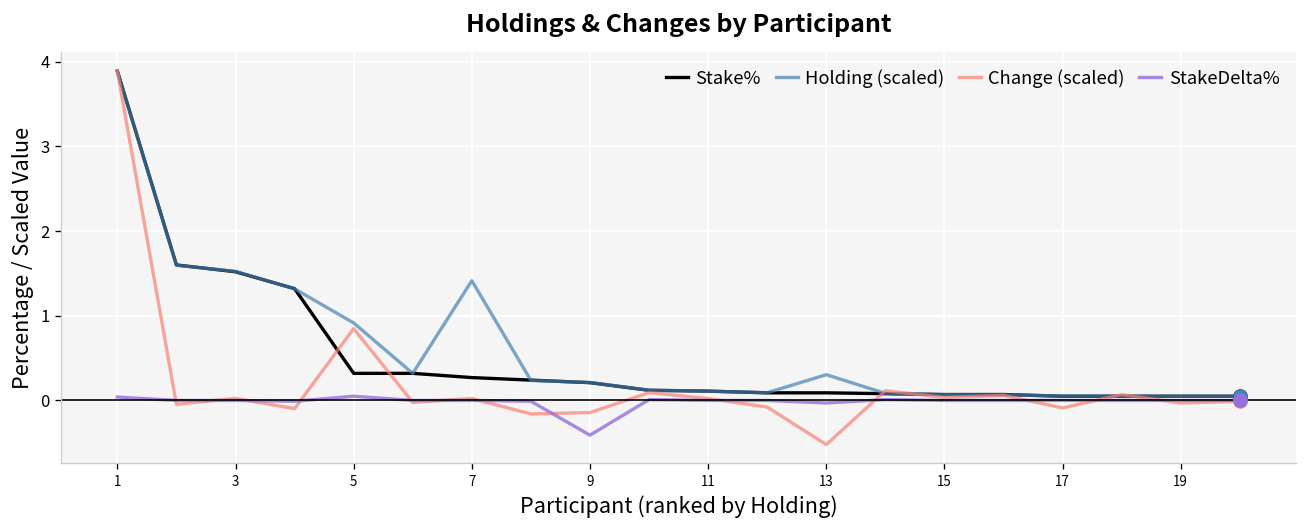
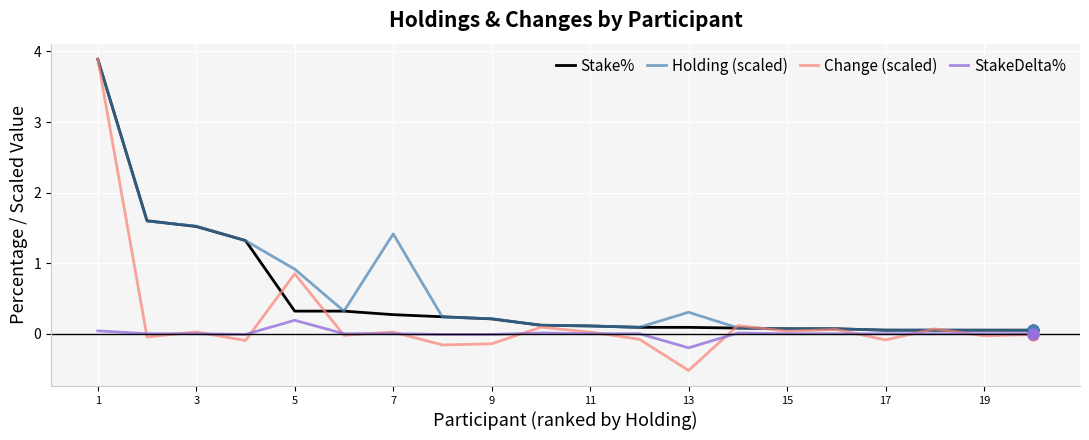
  {
    "Holding (scaled)": {
      "5": 0.9,
      "7": 1.4,
      "13": 0.3
    },
    "StakeDelta%": {
      "1": 0.0,
-     "5": 0.1,
-     "9": -0.4,
-     "13": 0.0,
+     "5": 0.2,
+     "9": 0.0,
+     "13": -0.2,
      "17": 0.0
    }
  }
